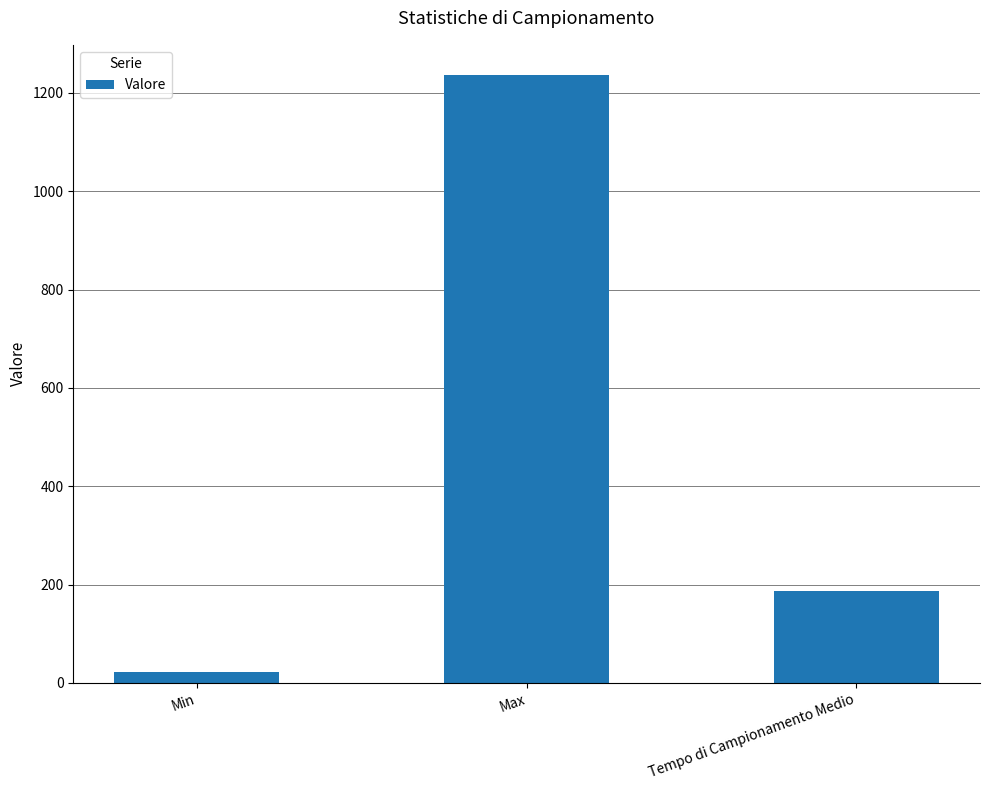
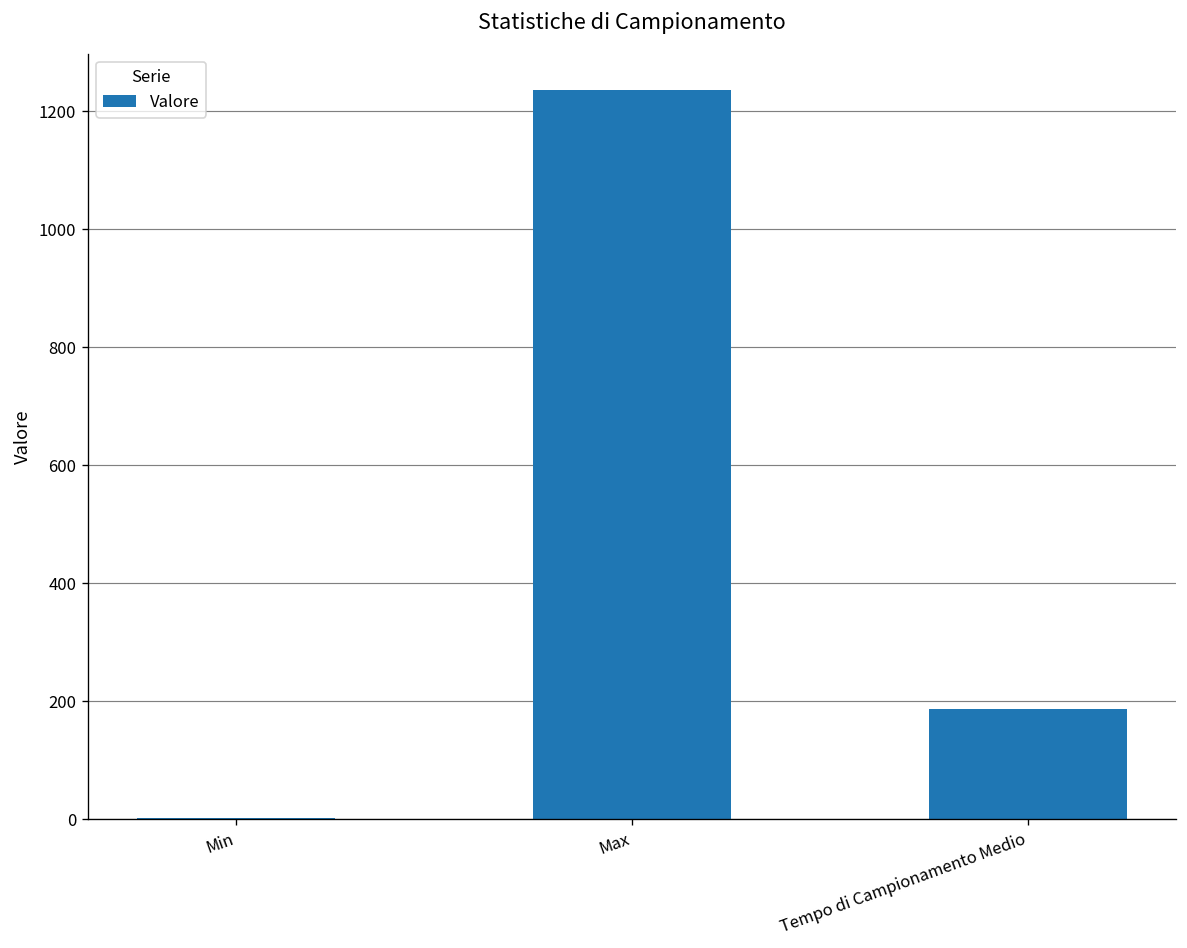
  {
-   "Min": 20,
+   "Min": 0,
    "Max": 1240,
    "Tempo di Campionamento Medio": 190
  }
